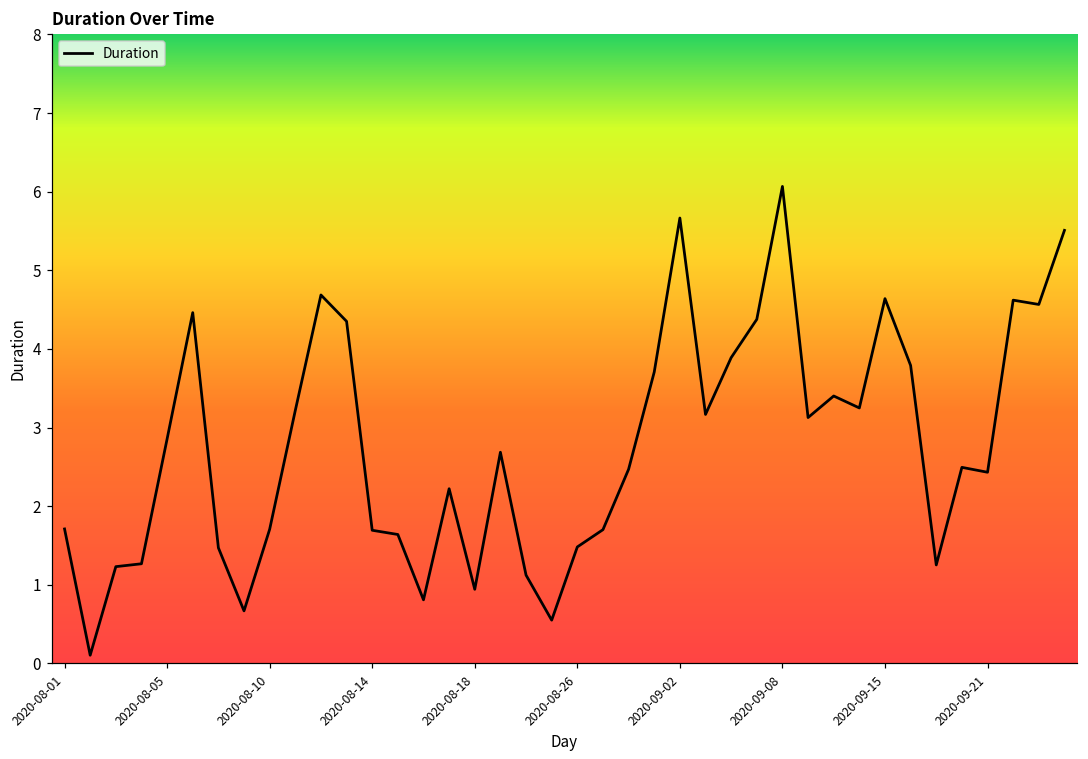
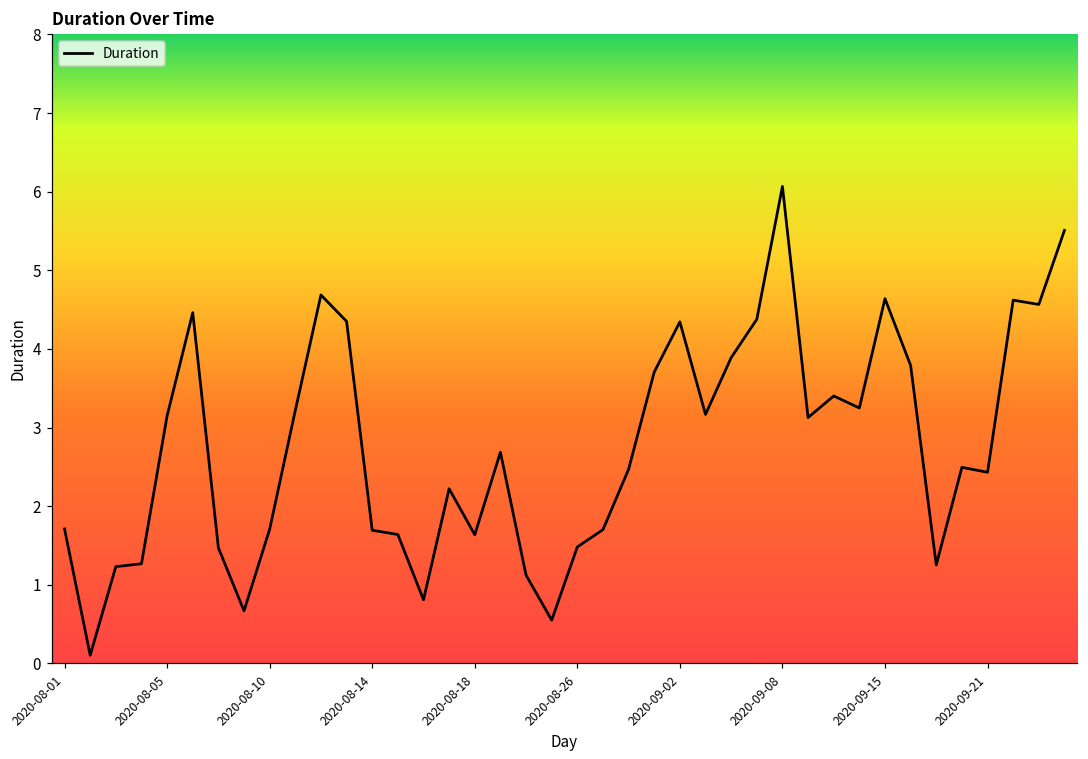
  {
    "2020-08-01": 1.7,
-   "2020-08-05": 2.9,
+   "2020-08-05": 3.1,
    "2020-08-10": 1.7,
    "2020-08-14": 1.7,
-   "2020-08-18": 0.9,
+   "2020-08-18": 1.6,
    "2020-08-26": 1.5,
-   "2020-09-02": 5.7,
+   "2020-09-02": 4.3,
    "2020-09-08": 6.1,
    "2020-09-15": 4.6,
    "2020-09-21": 2.4
  }
